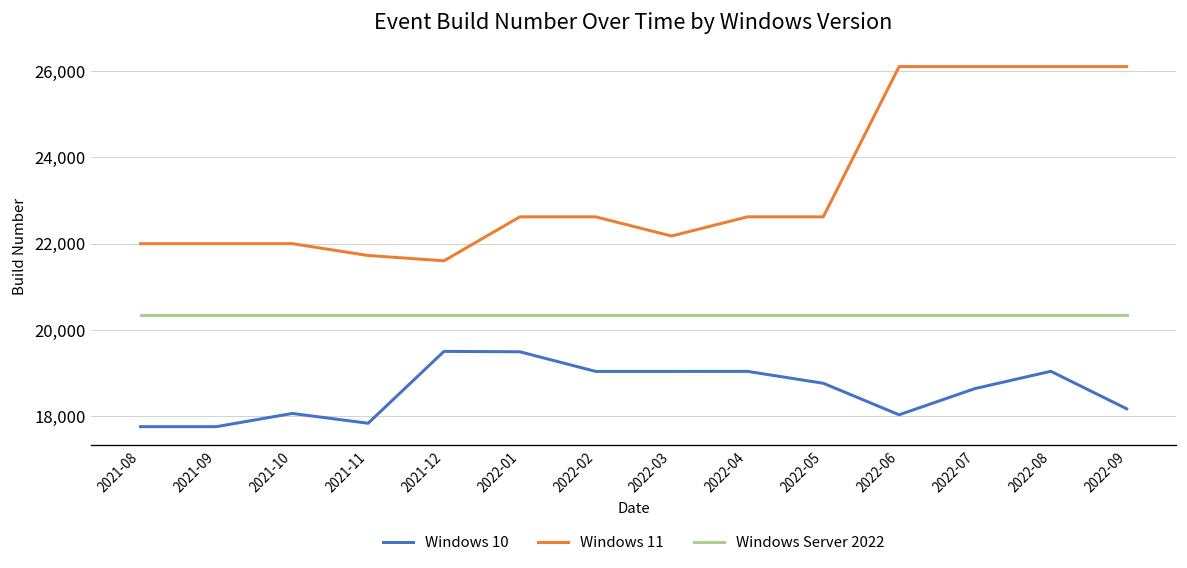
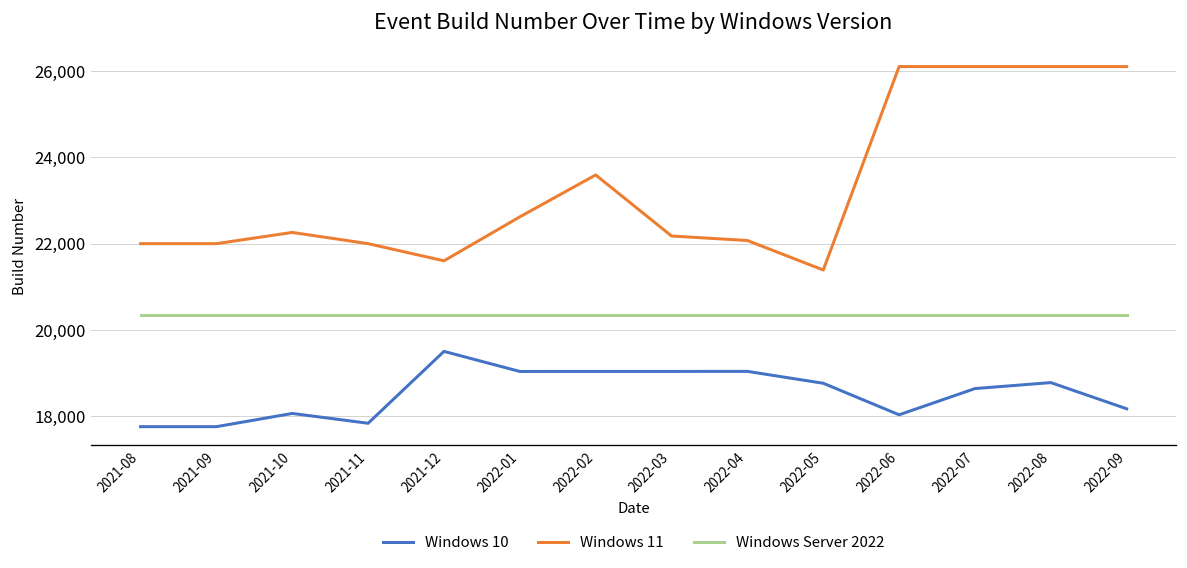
  {
    "Windows 10": {
      "2021-08": "17,800",
      "2021-09": "17,800",
      "2021-10": "18,100",
      "2021-11": "17,800",
      "2021-12": "19,500",
-     "2022-01": "19,500",
+     "2022-01": "19,000",
      "2022-02": "19,000",
      "2022-03": "19,000",
      "2022-04": "19,000",
      "2022-05": "18,800",
      "2022-06": "18,000",
      "2022-07": "18,600",
-     "2022-08": "19,000",
+     "2022-08": "18,800",
      "2022-09": "18,200"
    },
    "Windows 11": {
      "2021-08": "22,000",
      "2021-09": "22,000",
-     "2021-10": "22,000",
-     "2021-11": "21,700",
+     "2021-10": "22,300",
+     "2021-11": "22,000",
      "2021-12": "21,600",
      "2022-01": "22,600",
-     "2022-02": "22,600",
+     "2022-02": "23,600",
      "2022-03": "22,200",
-     "2022-04": "22,600",
-     "2022-05": "22,600",
+     "2022-04": "22,100",
+     "2022-05": "21,400",
      "2022-06": "26,100",
      "2022-07": "26,100",
      "2022-08": "26,100",
      "2022-09": "26,100"
    },
    "Windows Server 2022": {
      "2021-08": "20,300",
      "2021-09": "20,300",
      "2021-10": "20,300",
      "2021-11": "20,300",
      "2021-12": "20,300",
      "2022-01": "20,300",
      "2022-02": "20,300",
      "2022-03": "20,300",
      "2022-04": "20,300",
      "2022-05": "20,300",
      "2022-06": "20,300",
      "2022-07": "20,300",
      "2022-08": "20,300",
      "2022-09": "20,300"
    }
  }
